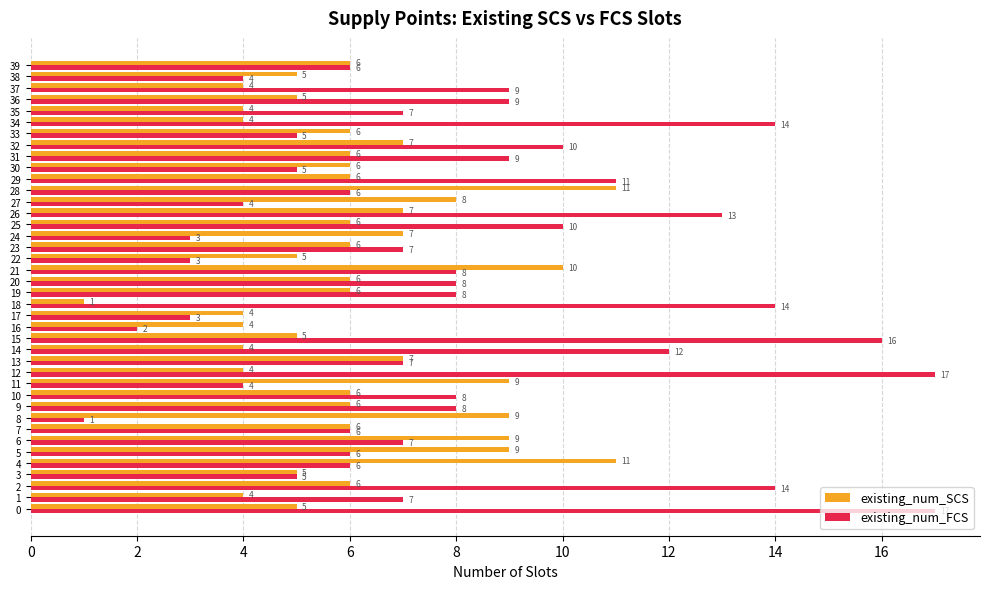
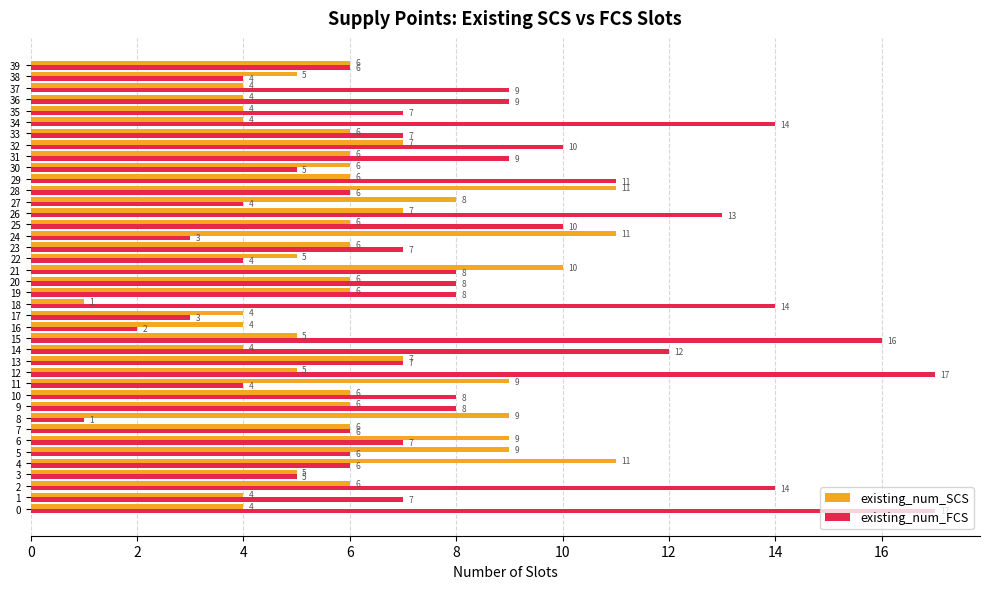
  {
    "existing_num_SCS": {
      "38": 5,
-     "36": 5,
+     "36": 4,
      "35": 4,
      "34": 4,
      "33": 6,
      "31": 6,
      "30": 6,
      "29": 6,
      "27": 8,
      "26": 7,
      "25": 6,
-     "24": 7,
+     "24": 11,
      "23": 6,
      "22": 5,
      "21": 10,
      "20": 6,
      "19": 6,
      "18": 1,
      "17": 4,
      "16": 4,
      "15": 5,
      "14": 4,
-     "12": 4,
+     "12": 5,
      "11": 9,
      "10": 6,
      "9": 6,
      "8": 9,
      "6": 9,
      "5": 9,
      "4": 11,
      "2": 6,
      "1": 4,
-     "0": 5
+     "0": 4
    },
    "existing_num_FCS": {
      "37": 9,
      "36": 9,
      "35": 7,
      "34": 14,
-     "33": 5,
+     "33": 7,
      "32": 10,
      "31": 9,
      "30": 5,
      "28": 6,
      "27": 4,
      "26": 13,
      "25": 10,
      "24": 3,
      "23": 7,
-     "22": 3,
+     "22": 4,
      "21": 8,
      "20": 8,
      "19": 8,
      "18": 14,
      "17": 3,
      "16": 2,
      "15": 16,
      "14": 12,
      "12": 17,
      "11": 4,
      "10": 8,
      "9": 8,
      "8": 1,
      "6": 7,
      "5": 6,
      "4": 6,
      "2": 14,
      "1": 7
    }
  }
